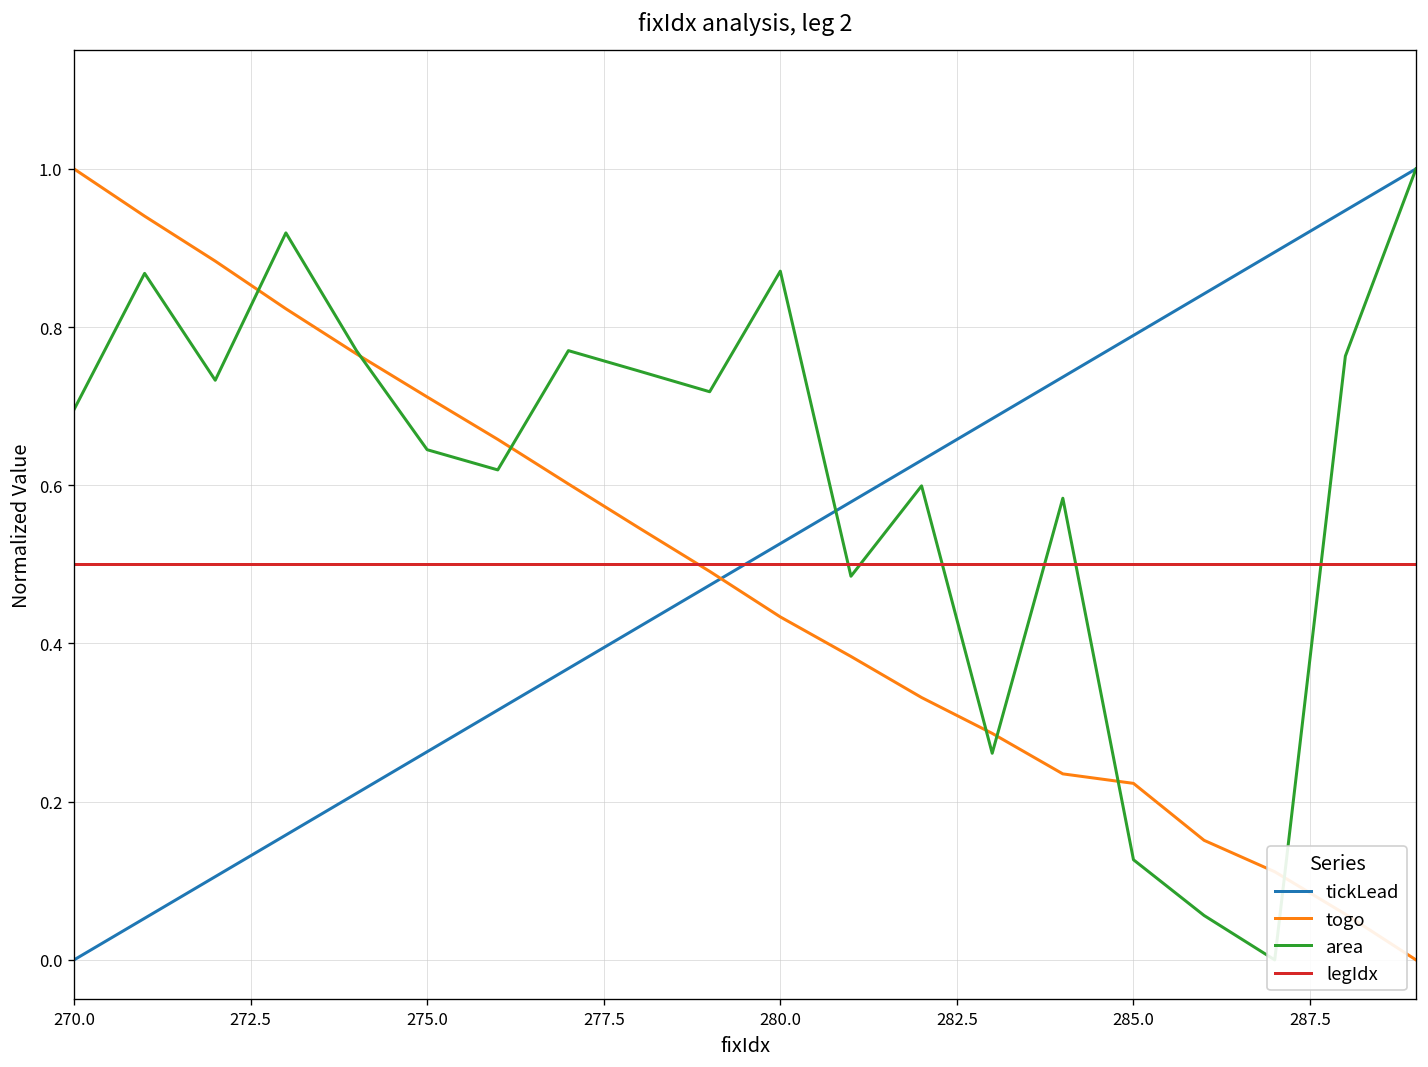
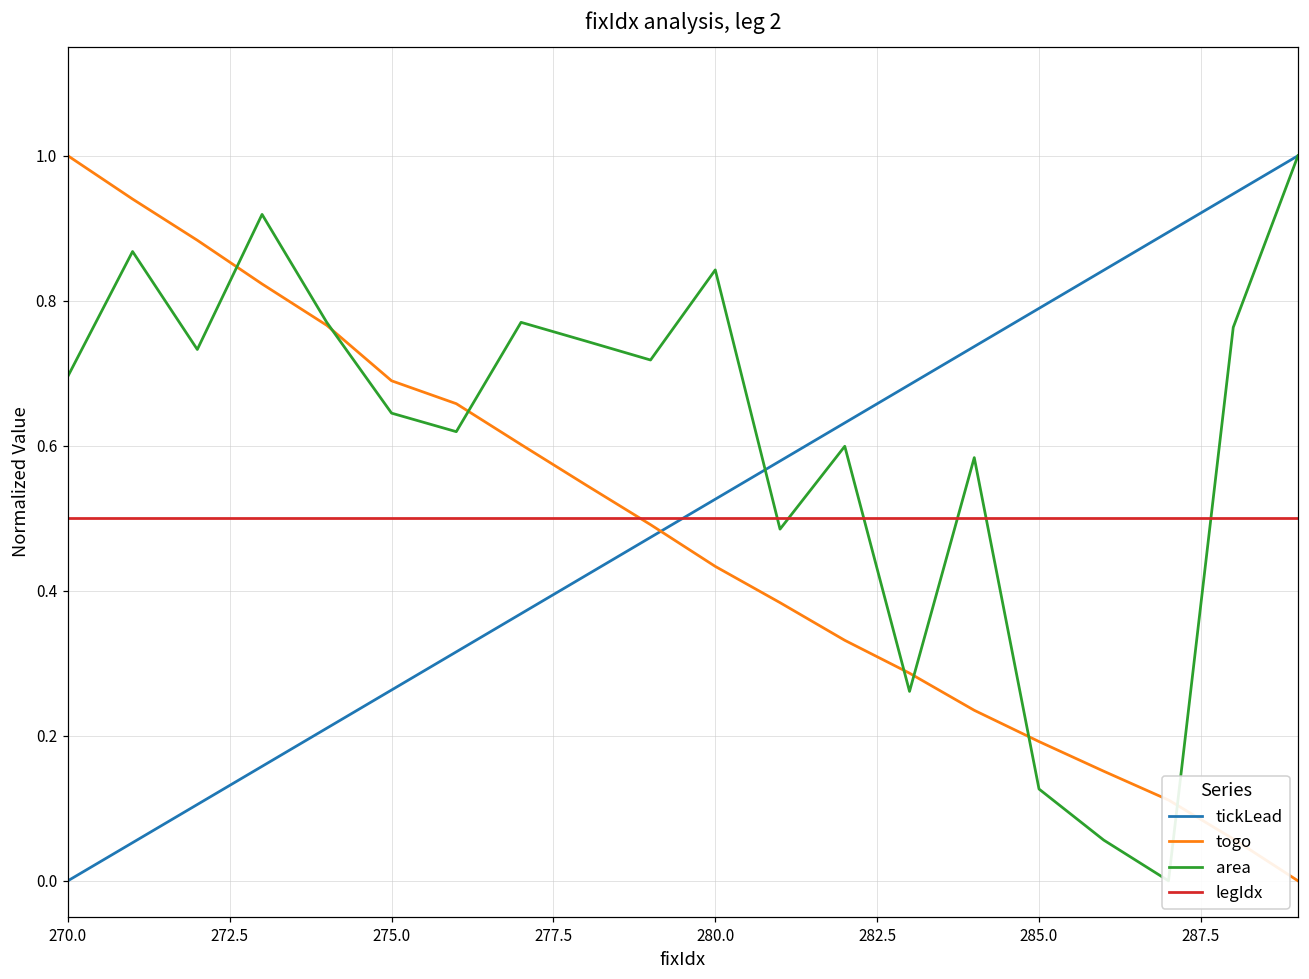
  {
    "tickLead": {
      "270.0": 0.00,
      "275.0": 0.26,
      "280.0": 0.53,
      "285.0": 0.79
    },
    "togo": {
      "270.0": 1.00,
-     "275.0": 0.71,
+     "275.0": 0.69,
      "280.0": 0.43,
-     "285.0": 0.22
+     "285.0": 0.19
    },
    "area": {
      "270.0": 0.70,
      "275.0": 0.64,
-     "280.0": 0.87,
+     "280.0": 0.84,
      "285.0": 0.13
    },
    "legIdx": {
      "270.0": 0.50,
      "275.0": 0.50,
      "280.0": 0.50,
      "285.0": 0.50
    }
  }
